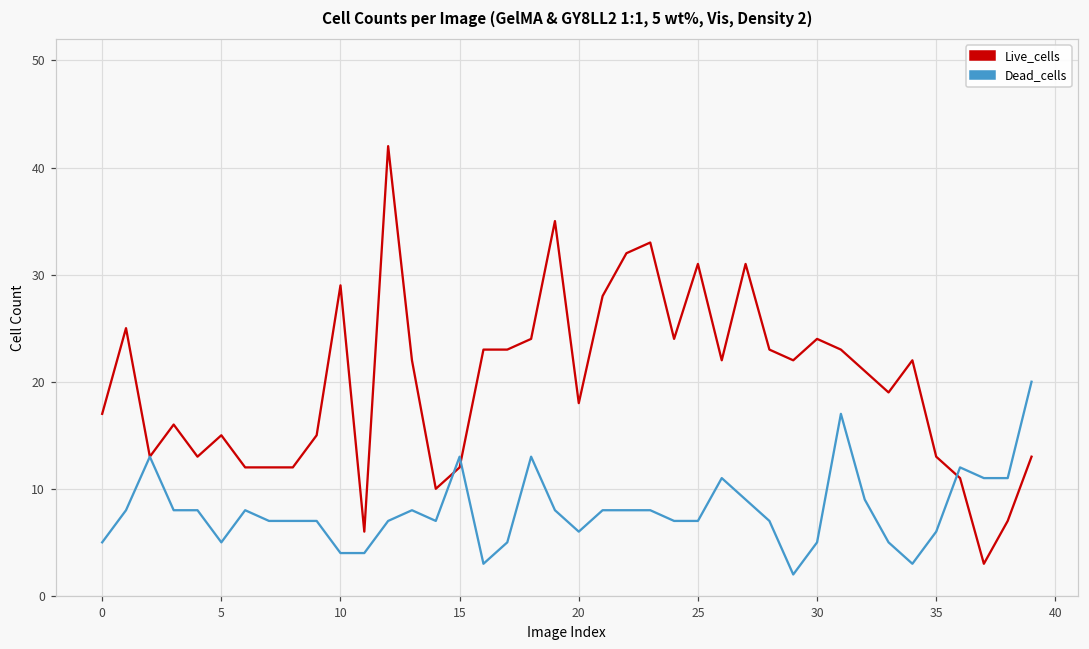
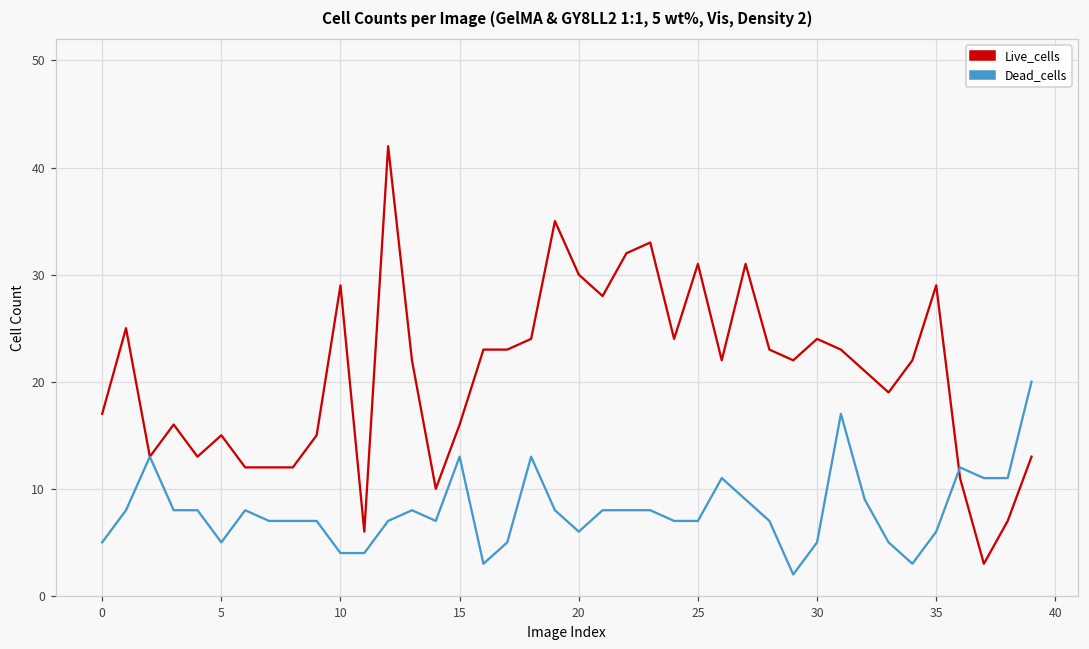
  {
    "Live_cells": {
      "0": 17,
      "5": 15,
      "10": 29,
-     "15": 12,
-     "20": 18,
+     "15": 16,
+     "20": 30,
      "25": 31,
      "30": 24,
-     "35": 13
+     "35": 29
    },
    "Dead_cells": {
      "0": 5,
      "5": 5,
      "10": 4,
      "15": 13,
      "20": 6,
      "25": 7,
      "30": 5,
      "35": 6
    }
  }
